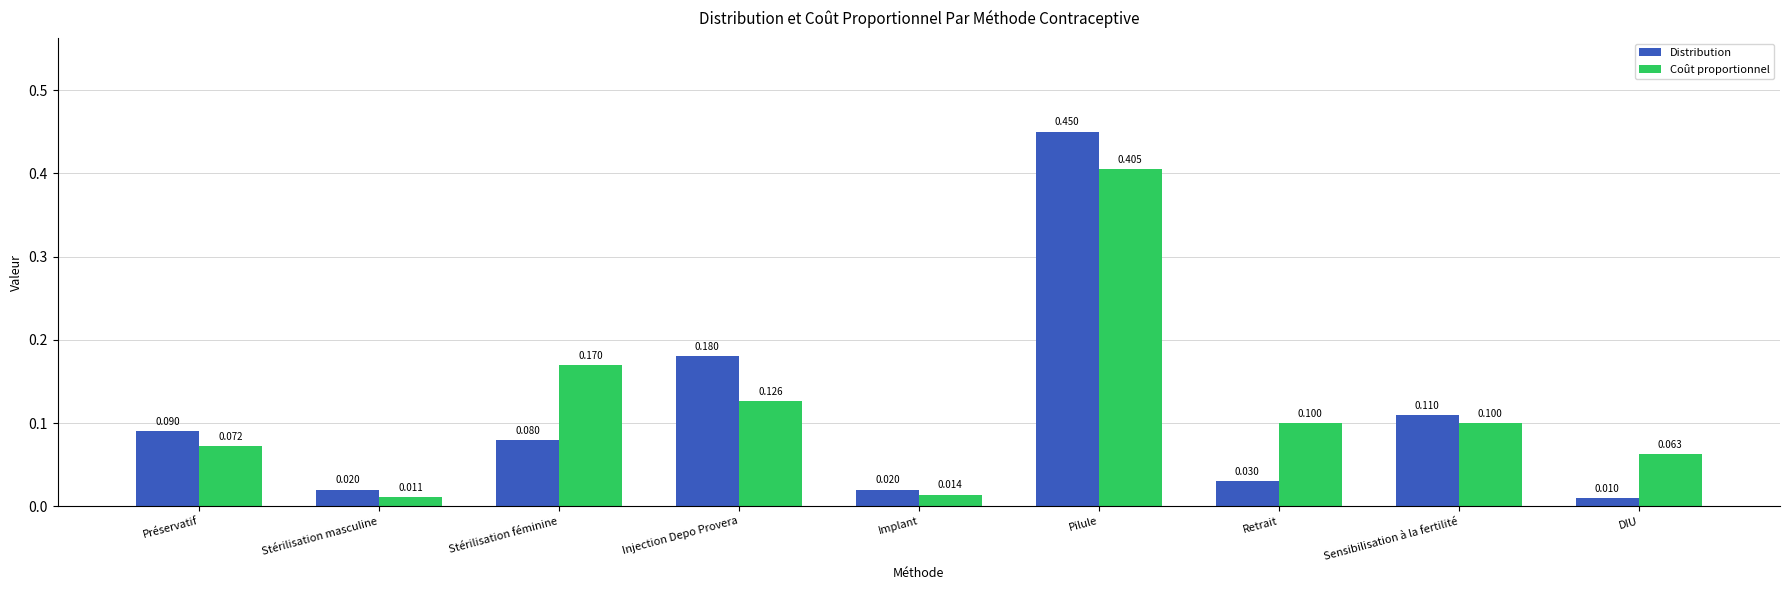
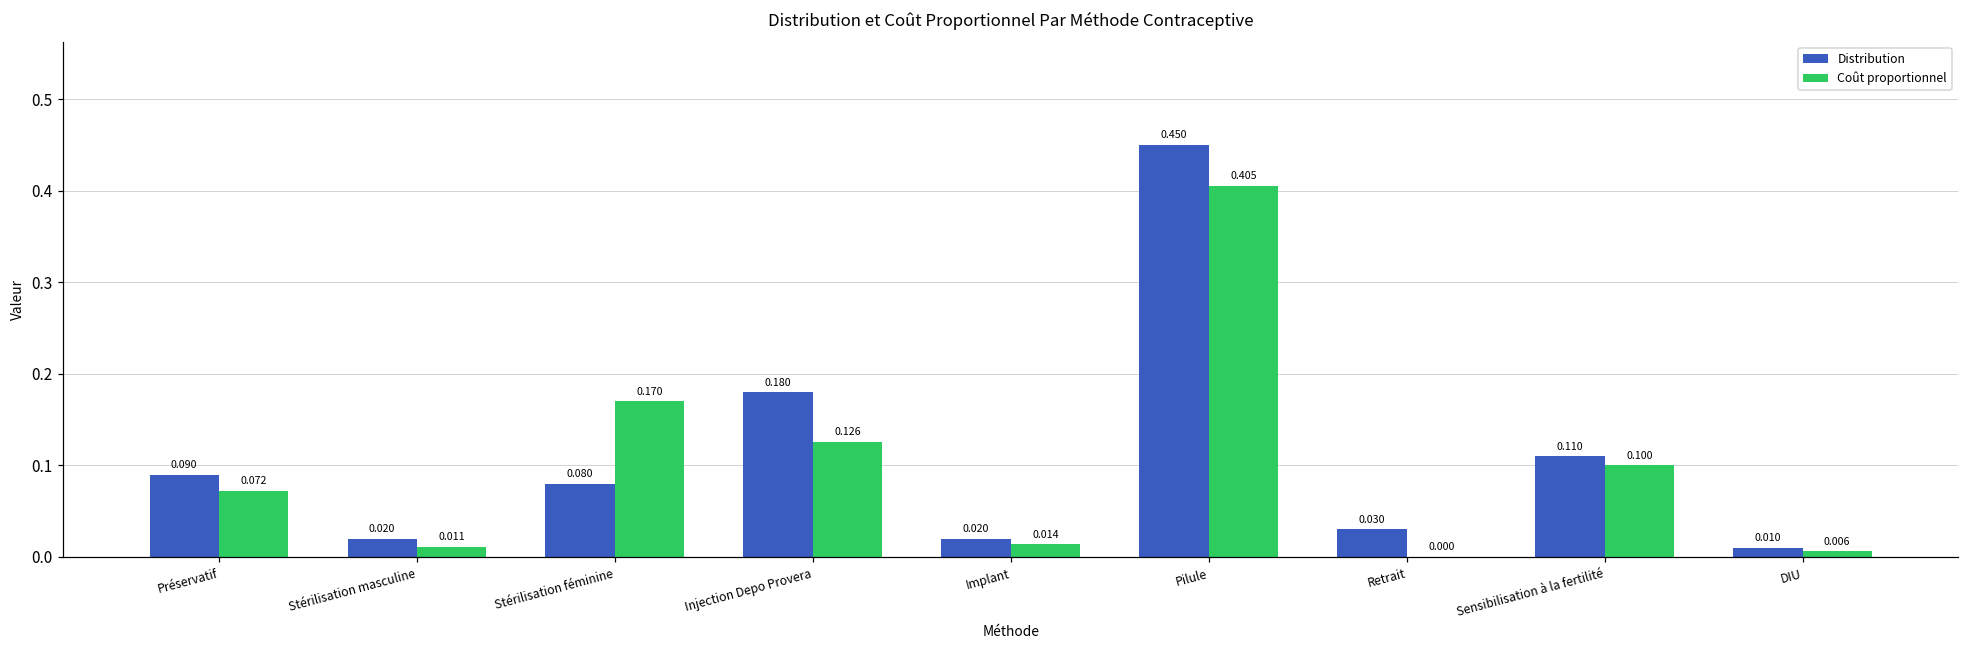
  {
    "Distribution": {
      "Préservatif": 0.090,
      "Stérilisation masculine": 0.020,
      "Stérilisation féminine": 0.080,
      "Injection Depo Provera": 0.180,
      "Implant": 0.020,
      "Pilule": 0.450,
      "Retrait": 0.030,
      "Sensibilisation à la fertilité": 0.110,
      "DIU": 0.010
    },
    "Coût proportionnel": {
      "Préservatif": 0.072,
      "Stérilisation masculine": 0.011,
      "Stérilisation féminine": 0.170,
      "Injection Depo Provera": 0.126,
      "Implant": 0.014,
      "Pilule": 0.405,
-     "Retrait": 0.100,
+     "Retrait": 0.000,
      "Sensibilisation à la fertilité": 0.100,
-     "DIU": 0.063
+     "DIU": 0.006
    }
  }
